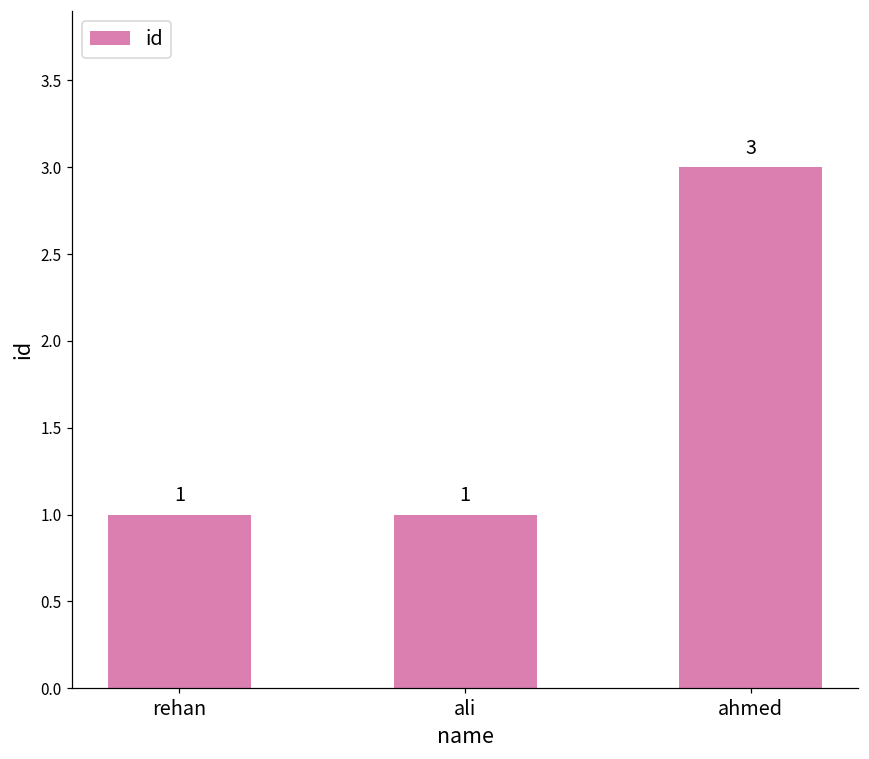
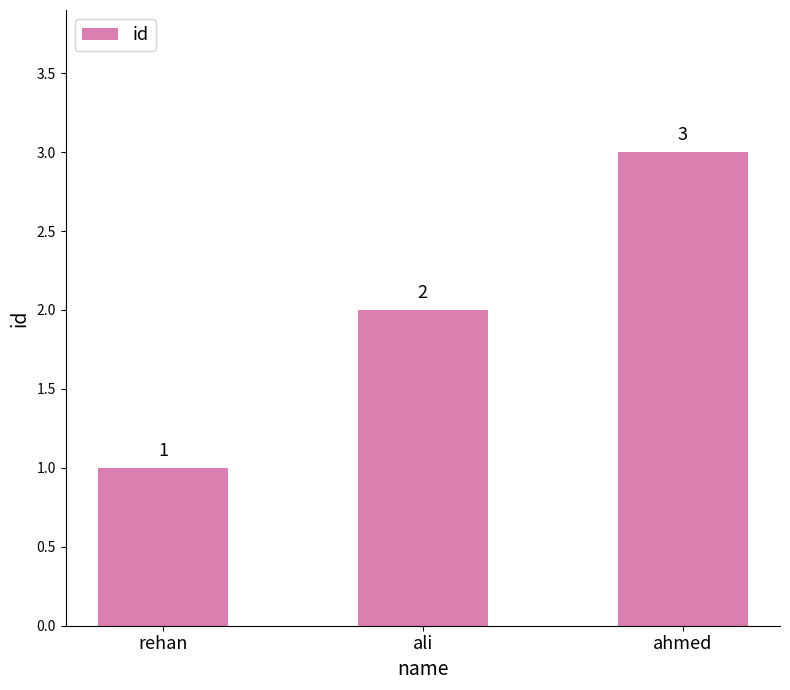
  {
    "rehan": 1,
-   "ali": 1,
+   "ali": 2,
    "ahmed": 3
  }
